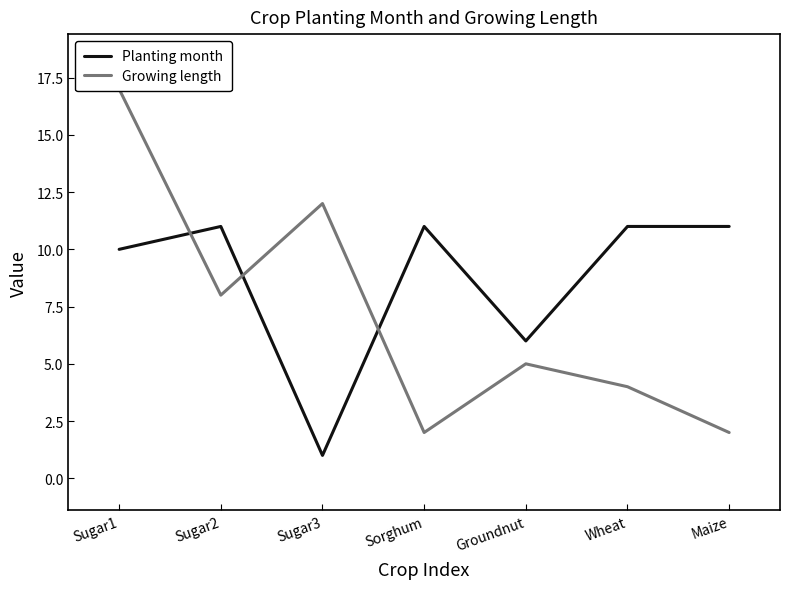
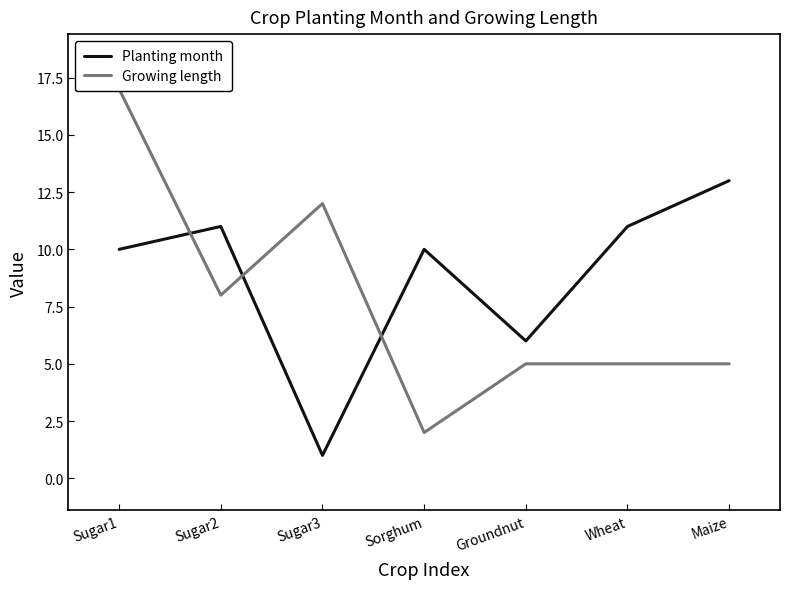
  {
    "Planting month": {
      "Sugar1": 10,
      "Sugar2": 11,
      "Sugar3": 1,
-     "Sorghum": 11,
+     "Sorghum": 10,
      "Groundnut": 6,
      "Wheat": 11,
-     "Maize": 11
+     "Maize": 13
    },
    "Growing length": {
      "Sugar2": 8,
      "Sugar3": 12,
      "Sorghum": 2,
      "Groundnut": 5,
-     "Wheat": 4,
-     "Maize": 2
+     "Wheat": 5,
+     "Maize": 5
    }
  }
